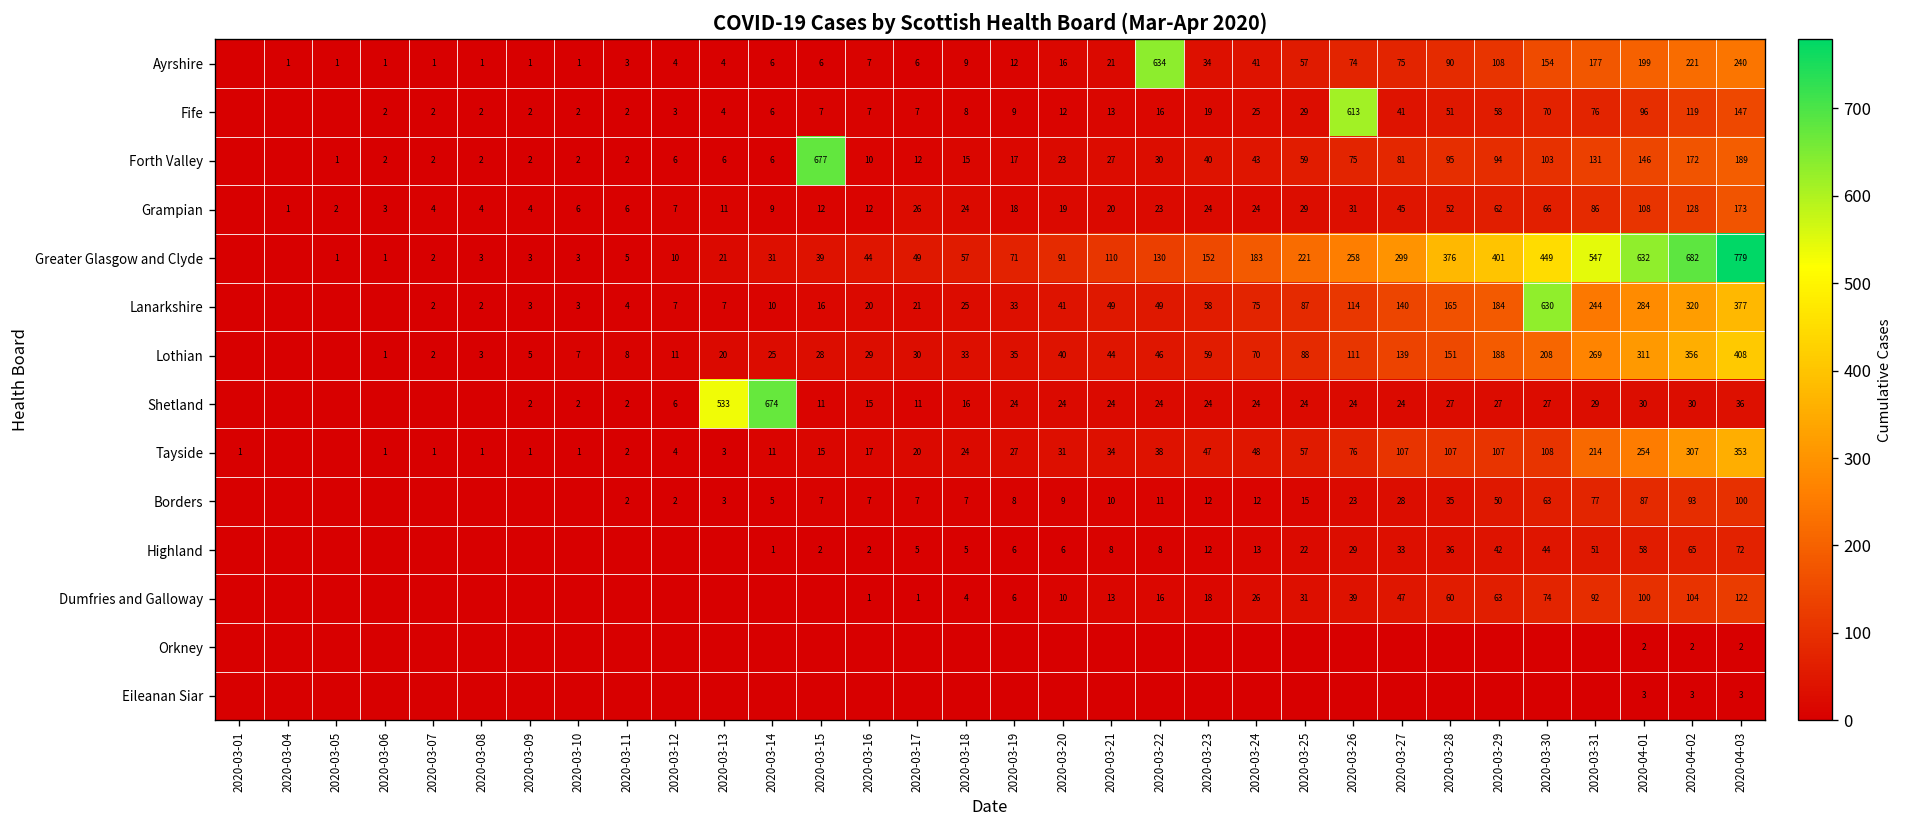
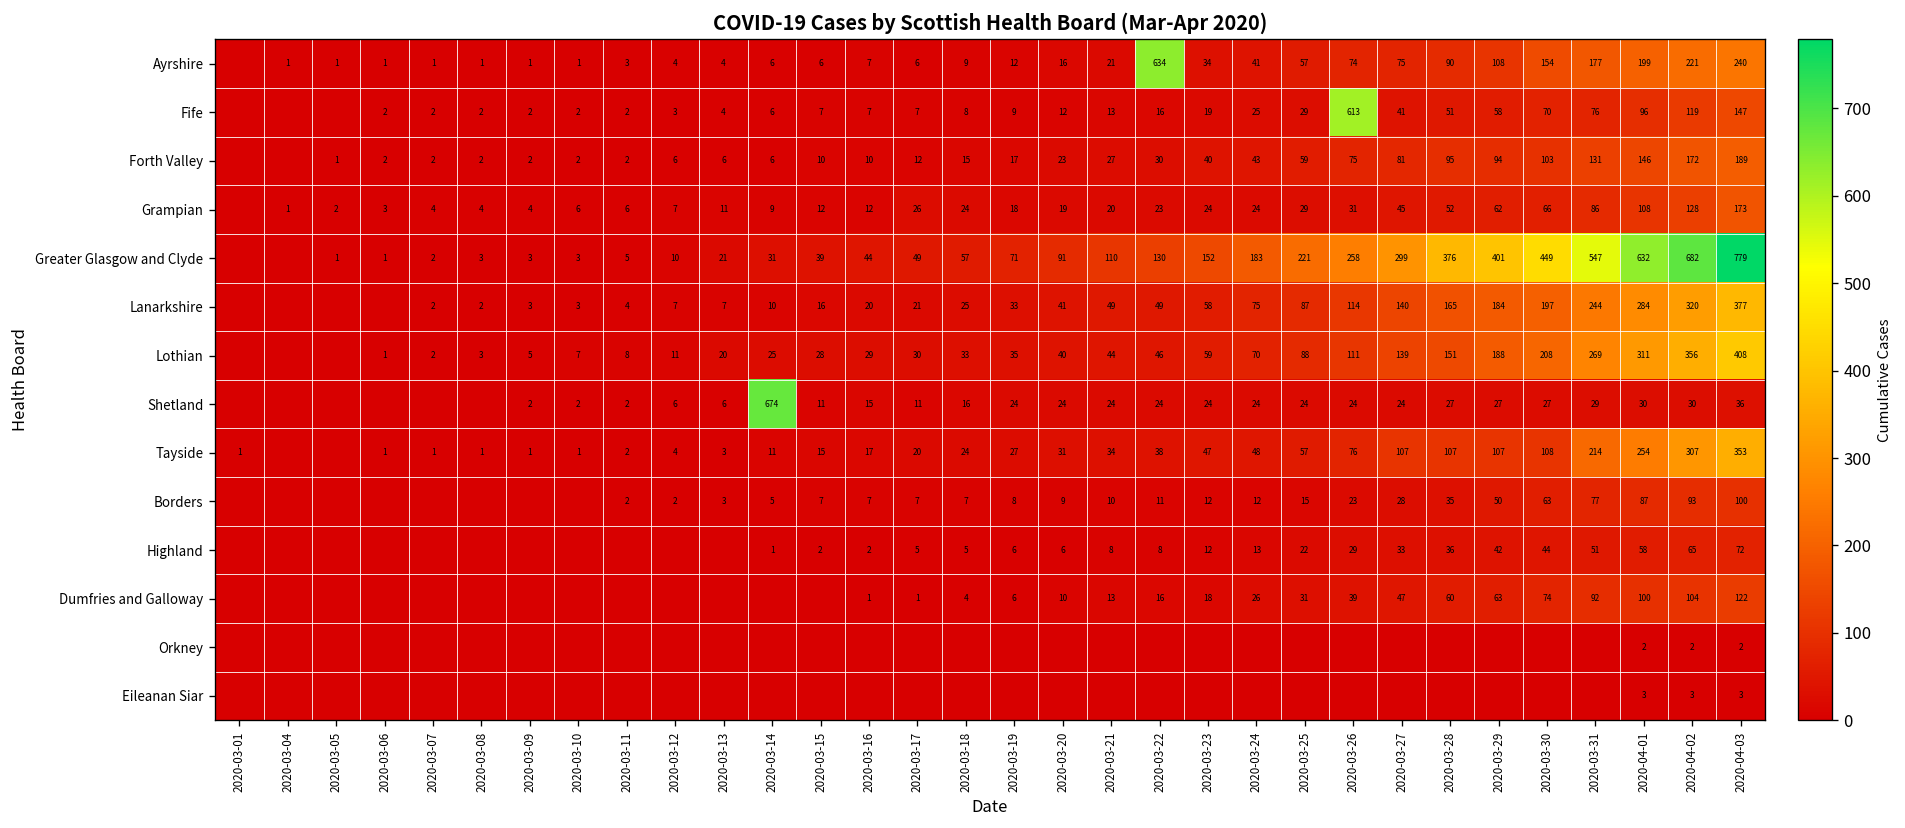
  {
    "Forth Valley": {
      "2020-03-05": 1,
      "2020-03-06": 2,
      "2020-03-07": 2,
      "2020-03-08": 2,
      "2020-03-09": 2,
      "2020-03-10": 2,
      "2020-03-11": 2,
      "2020-03-12": 6,
      "2020-03-13": 6,
      "2020-03-14": 6,
-     "2020-03-15": 677,
+     "2020-03-15": 10,
      "2020-03-16": 10,
      "2020-03-17": 12,
      "2020-03-18": 15,
      "2020-03-19": 17,
      "2020-03-20": 23,
      "2020-03-21": 27,
      "2020-03-22": 30,
      "2020-03-23": 40,
      "2020-03-24": 43,
      "2020-03-25": 59,
      "2020-03-26": 75,
      "2020-03-27": 81,
      "2020-03-28": 95,
      "2020-03-29": 94,
      "2020-03-30": 103,
      "2020-03-31": 131,
      "2020-04-01": 146,
      "2020-04-02": 172,
      "2020-04-03": 189
    },
    "Lanarkshire": {
      "2020-03-07": 2,
      "2020-03-08": 2,
      "2020-03-09": 3,
      "2020-03-10": 3,
      "2020-03-11": 4,
      "2020-03-12": 7,
      "2020-03-13": 7,
      "2020-03-14": 10,
      "2020-03-15": 16,
      "2020-03-16": 20,
      "2020-03-17": 21,
      "2020-03-18": 25,
      "2020-03-19": 33,
      "2020-03-20": 41,
      "2020-03-21": 49,
      "2020-03-22": 49,
      "2020-03-23": 58,
      "2020-03-24": 75,
      "2020-03-25": 87,
      "2020-03-26": 114,
      "2020-03-27": 140,
      "2020-03-28": 165,
      "2020-03-29": 184,
-     "2020-03-30": 630,
+     "2020-03-30": 197,
      "2020-03-31": 244,
      "2020-04-01": 284,
      "2020-04-02": 320,
      "2020-04-03": 377
    },
    "Shetland": {
      "2020-03-09": 2,
      "2020-03-10": 2,
      "2020-03-11": 2,
      "2020-03-12": 6,
-     "2020-03-13": 533,
+     "2020-03-13": 6,
      "2020-03-14": 674,
      "2020-03-15": 11,
      "2020-03-16": 15,
      "2020-03-17": 11,
      "2020-03-18": 16,
      "2020-03-19": 24,
      "2020-03-20": 24,
      "2020-03-21": 24,
      "2020-03-22": 24,
      "2020-03-23": 24,
      "2020-03-24": 24,
      "2020-03-25": 24,
      "2020-03-26": 24,
      "2020-03-27": 24,
      "2020-03-28": 27,
      "2020-03-29": 27,
      "2020-03-30": 27,
      "2020-03-31": 29,
      "2020-04-01": 30,
      "2020-04-02": 30,
      "2020-04-03": 36
    }
  }
